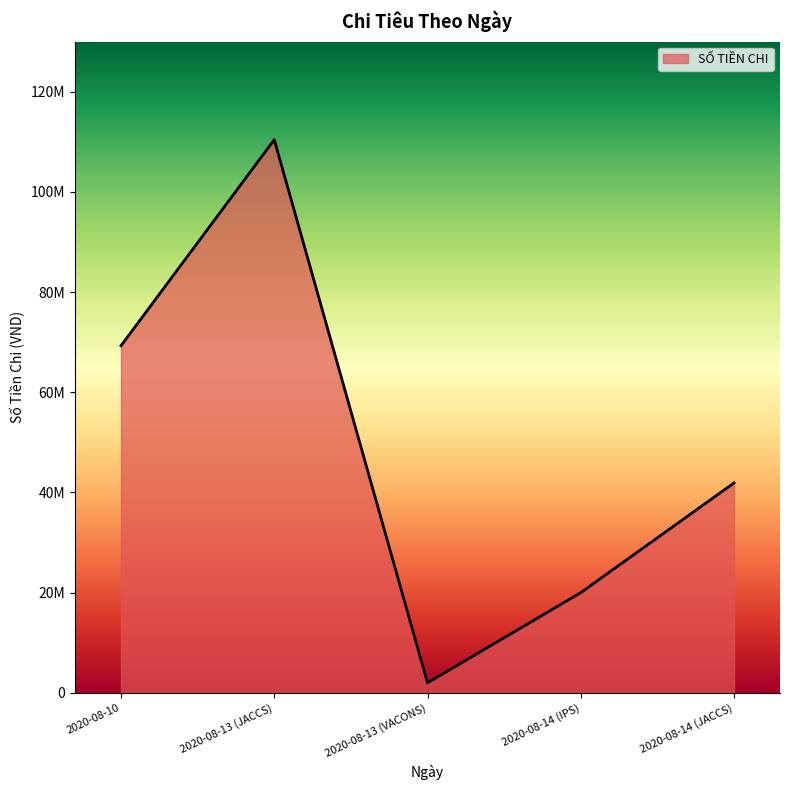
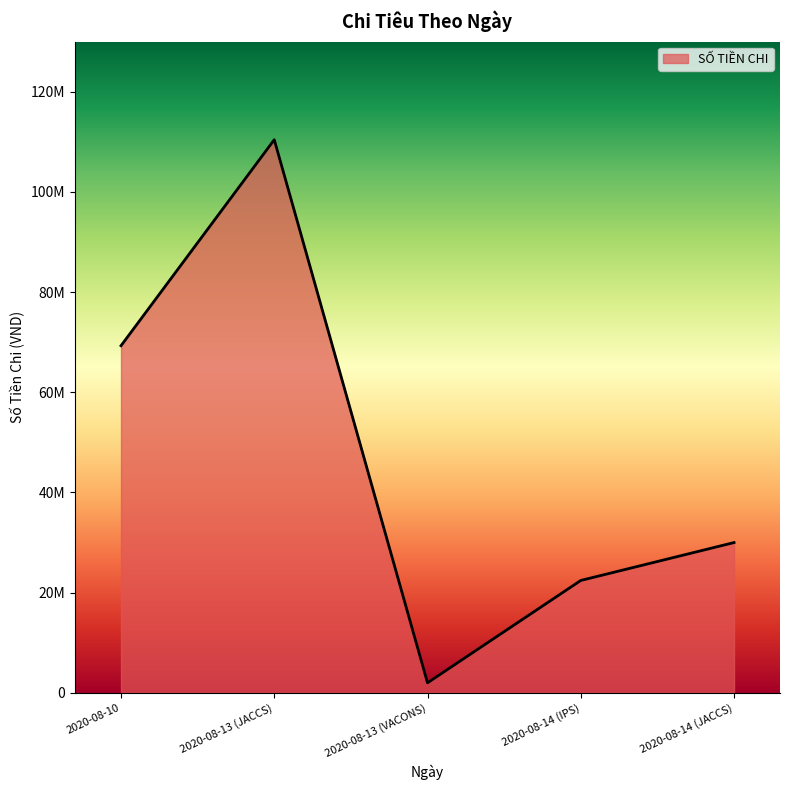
  {
    "2020-08-10": 69000000,
    "2020-08-13 (JACCS)": 110000000,
    "2020-08-13 (VACONS)": 2000000,
-   "2020-08-14 (IPS)": 20000000,
-   "2020-08-14 (JACCS)": 42000000
+   "2020-08-14 (IPS)": 22000000,
+   "2020-08-14 (JACCS)": 30000000
  }
